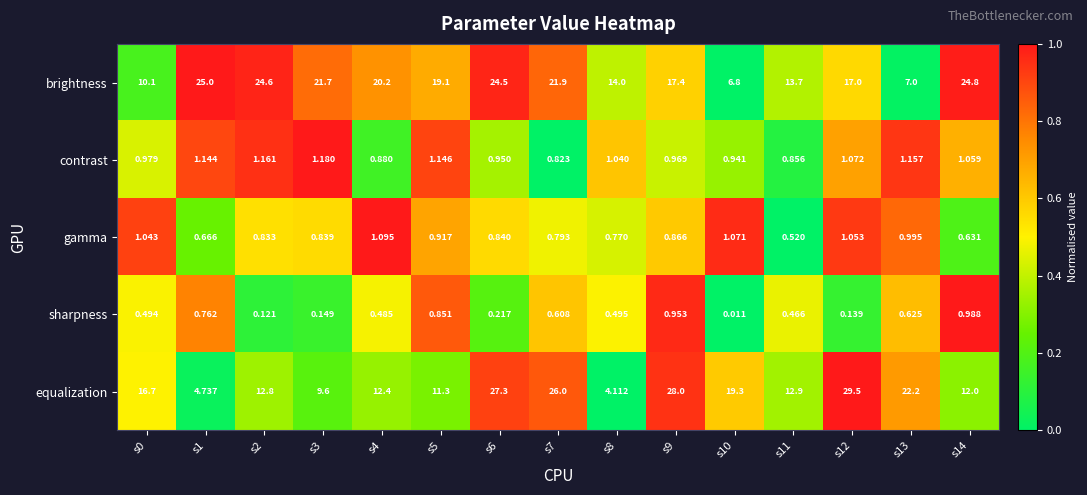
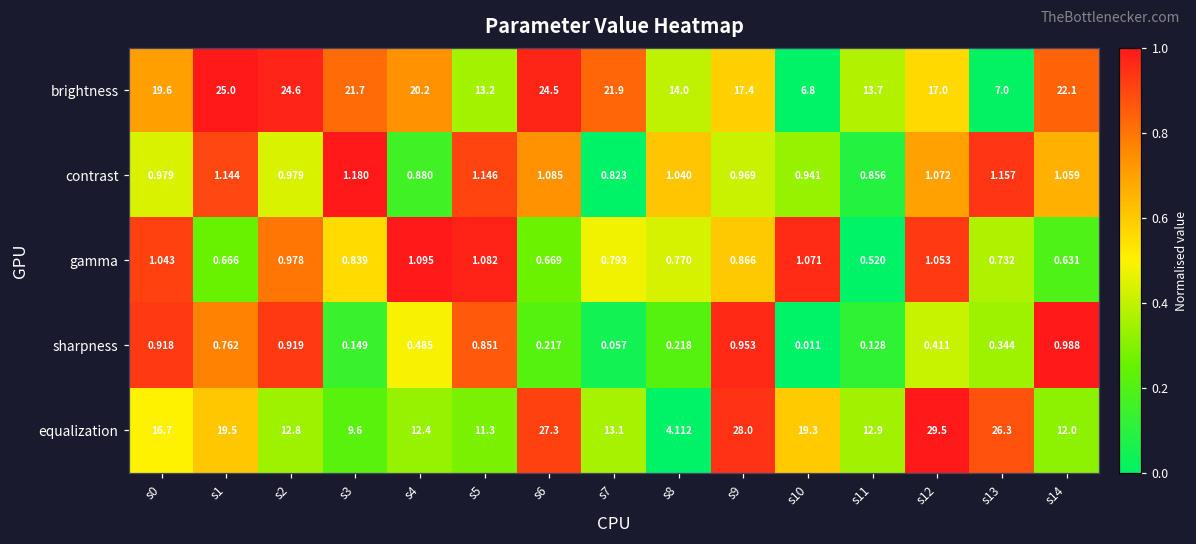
  {
    "brightness": {
-     "s0": 10.1,
+     "s0": 19.6,
      "s1": 25.0,
      "s2": 24.6,
      "s3": 21.7,
      "s4": 20.2,
-     "s5": 19.1,
+     "s5": 13.2,
      "s6": 24.5,
      "s7": 21.9,
      "s8": 14.0,
      "s9": 17.4,
      "s10": 6.8,
      "s11": 13.7,
      "s12": 17.0,
      "s13": 7.0,
-     "s14": 24.8
+     "s14": 22.1
    },
    "contrast": {
      "s0": 0.979,
      "s1": 1.144,
-     "s2": 1.161,
+     "s2": 0.979,
      "s3": 1.180,
      "s4": 0.880,
      "s5": 1.146,
-     "s6": 0.950,
+     "s6": 1.085,
      "s7": 0.823,
      "s8": 1.040,
      "s9": 0.969,
      "s10": 0.941,
      "s11": 0.856,
      "s12": 1.072,
      "s13": 1.157,
      "s14": 1.059
    },
    "gamma": {
      "s0": 1.043,
      "s1": 0.666,
-     "s2": 0.833,
+     "s2": 0.978,
      "s3": 0.839,
      "s4": 1.095,
-     "s5": 0.917,
-     "s6": 0.840,
+     "s5": 1.082,
+     "s6": 0.669,
      "s7": 0.793,
      "s8": 0.770,
      "s9": 0.866,
      "s10": 1.071,
      "s11": 0.520,
      "s12": 1.053,
-     "s13": 0.995,
+     "s13": 0.732,
      "s14": 0.631
    },
    "sharpness": {
-     "s0": 0.494,
+     "s0": 0.918,
      "s1": 0.762,
-     "s2": 0.121,
+     "s2": 0.919,
      "s3": 0.149,
      "s4": 0.485,
      "s5": 0.851,
      "s6": 0.217,
-     "s7": 0.608,
-     "s8": 0.495,
+     "s7": 0.057,
+     "s8": 0.218,
      "s9": 0.953,
      "s10": 0.011,
-     "s11": 0.466,
-     "s12": 0.139,
-     "s13": 0.625,
+     "s11": 0.128,
+     "s12": 0.411,
+     "s13": 0.344,
      "s14": 0.988
    },
    "equalization": {
      "s0": 16.7,
-     "s1": 4.737,
+     "s1": 19.5,
      "s2": 12.8,
      "s3": 9.6,
      "s4": 12.4,
      "s5": 11.3,
      "s6": 27.3,
-     "s7": 26.0,
+     "s7": 13.1,
      "s8": 4.112,
      "s9": 28.0,
      "s10": 19.3,
      "s11": 12.9,
      "s12": 29.5,
-     "s13": 22.2,
+     "s13": 26.3,
      "s14": 12.0
    }
  }
